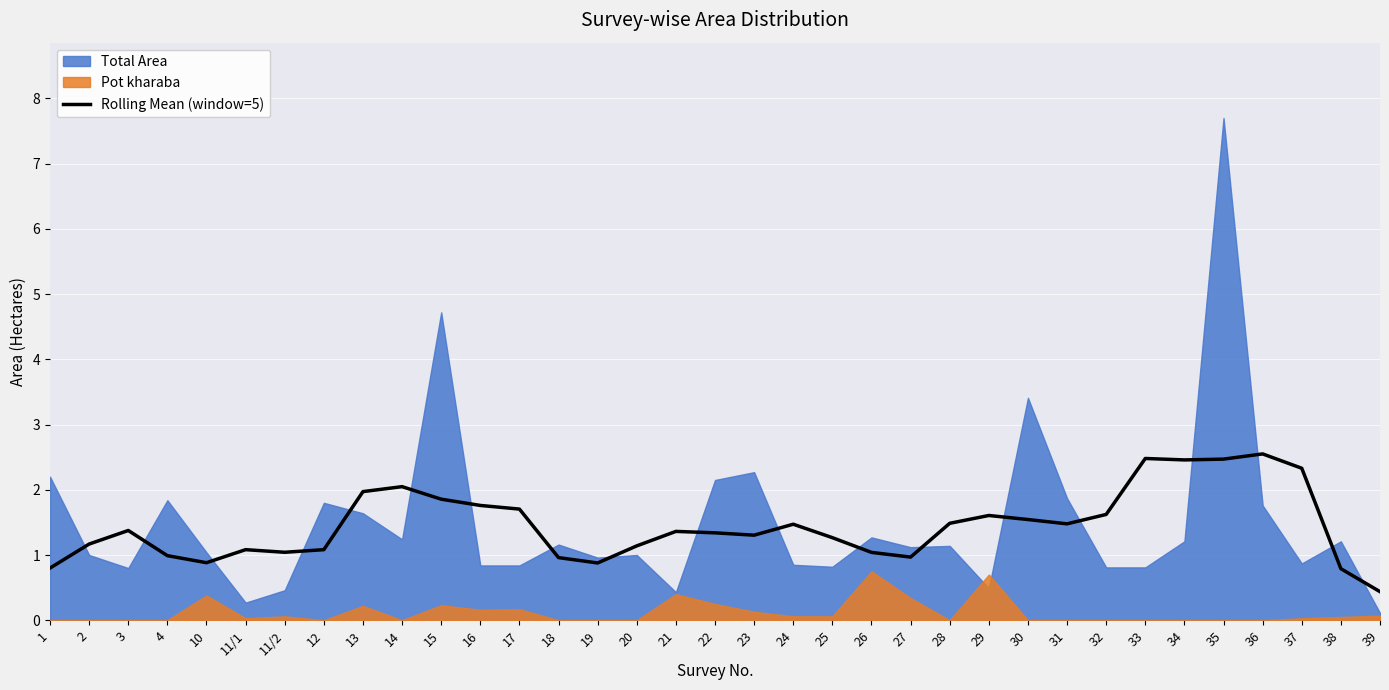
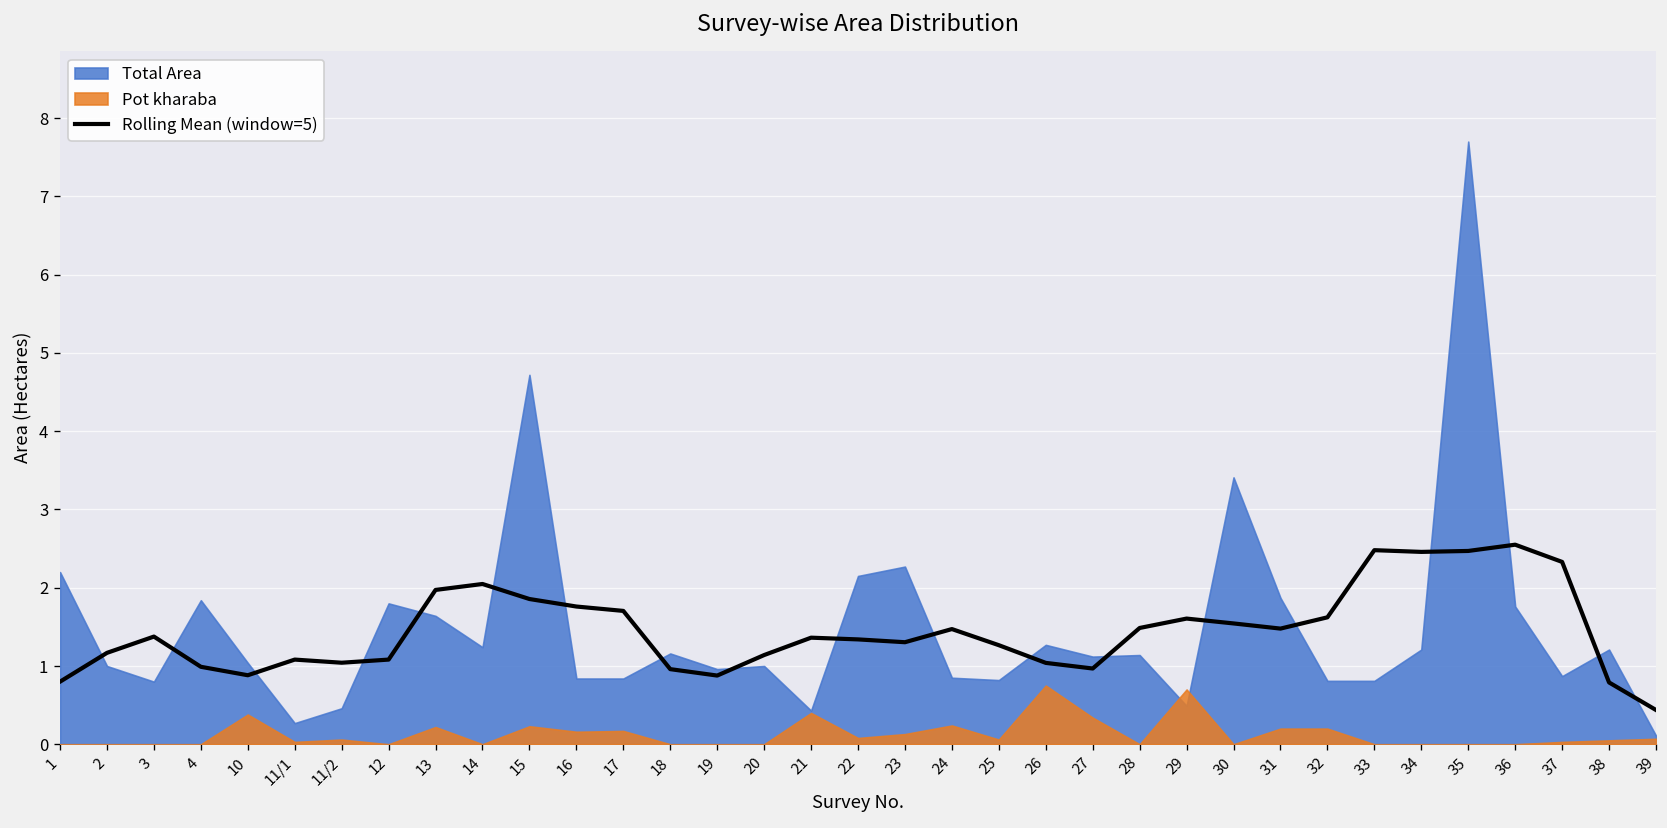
  {
    "Rolling Mean (window=5)": {
      "1": 0.8,
      "2": 1.2,
      "3": 1.4,
      "4": 1.0,
      "10": 0.9,
      "11/1": 1.1,
      "11/2": 1.0,
      "12": 1.1,
      "13": 2.0,
      "14": 2.0,
      "15": 1.9,
      "16": 1.8,
      "17": 1.7,
      "18": 1.0,
      "19": 0.9,
      "20": 1.1,
      "21": 1.4,
      "22": 1.3,
      "23": 1.3,
      "24": 1.5,
      "25": 1.3,
      "26": 1.0,
      "27": 1.0,
      "28": 1.5,
      "29": 1.6,
      "30": 1.5,
      "31": 1.5,
      "32": 1.6,
      "33": 2.5,
      "34": 2.5,
      "35": 2.5,
      "36": 2.6,
      "37": 2.3,
      "38": 0.8,
      "39": 0.4
    },
    "Total Area": {
      "1": 2.2,
      "2": 1.0,
      "3": 0.8,
      "4": 1.8,
      "10": 1.0,
      "11/1": 0.3,
      "11/2": 0.5,
      "12": 1.8,
      "13": 1.6,
      "14": 1.2,
      "15": 4.7,
      "16": 0.8,
      "17": 0.8,
      "18": 1.2,
      "19": 1.0,
      "20": 1.0,
      "22": 2.2,
      "23": 2.3,
      "24": 0.9,
      "25": 0.8,
      "26": 1.3,
      "27": 1.1,
      "28": 1.1,
      "29": 0.5,
      "30": 3.4,
      "31": 1.9,
      "32": 0.8,
      "33": 0.8,
      "34": 1.2,
      "35": 7.7,
      "36": 1.8,
      "37": 0.9,
      "38": 1.2,
      "39": 0.1
    },
    "Pot kharaba": {
      "1": 0.0,
      "2": 0.0,
      "3": 0.0,
      "4": 0.0,
      "10": 0.4,
      "11/2": 0.1,
      "12": 0.0,
      "13": 0.2,
      "14": 0.0,
      "15": 0.2,
      "16": 0.2,
      "17": 0.2,
      "18": 0.0,
      "19": 0.0,
      "20": 0.0,
-     "22": 0.3,
+     "22": 0.1,
      "23": 0.1,
-     "24": 0.1,
+     "24": 0.2,
      "25": 0.1,
      "26": 0.8,
      "27": 0.3,
      "28": 0.0,
      "29": 0.7,
      "30": 0.0,
-     "31": 0.0,
-     "32": 0.0,
+     "31": 0.2,
+     "32": 0.2,
      "33": 0.0,
      "34": 0.0,
      "35": 0.0,
      "36": 0.0,
      "38": 0.1,
      "39": 0.1
    }
  }
